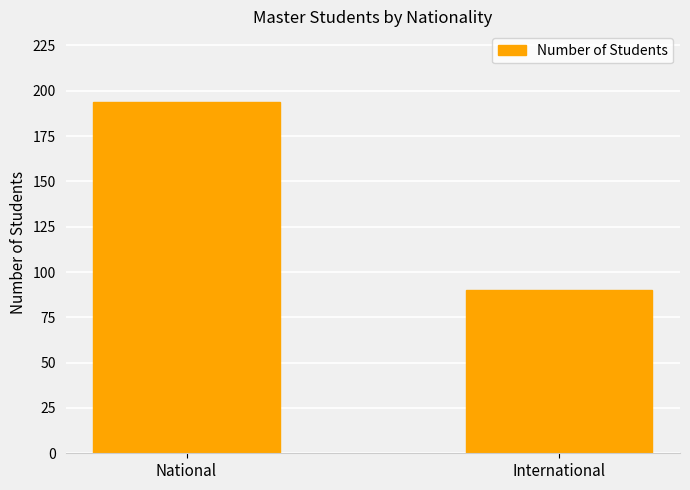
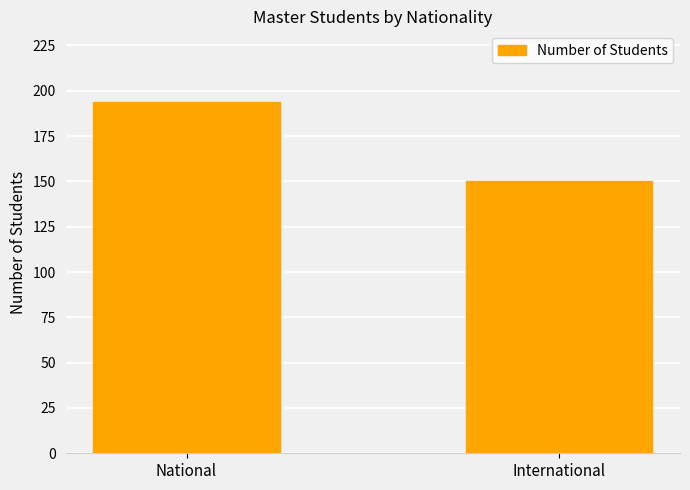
  {
    "National": 194,
-   "International": 90
+   "International": 150
  }
